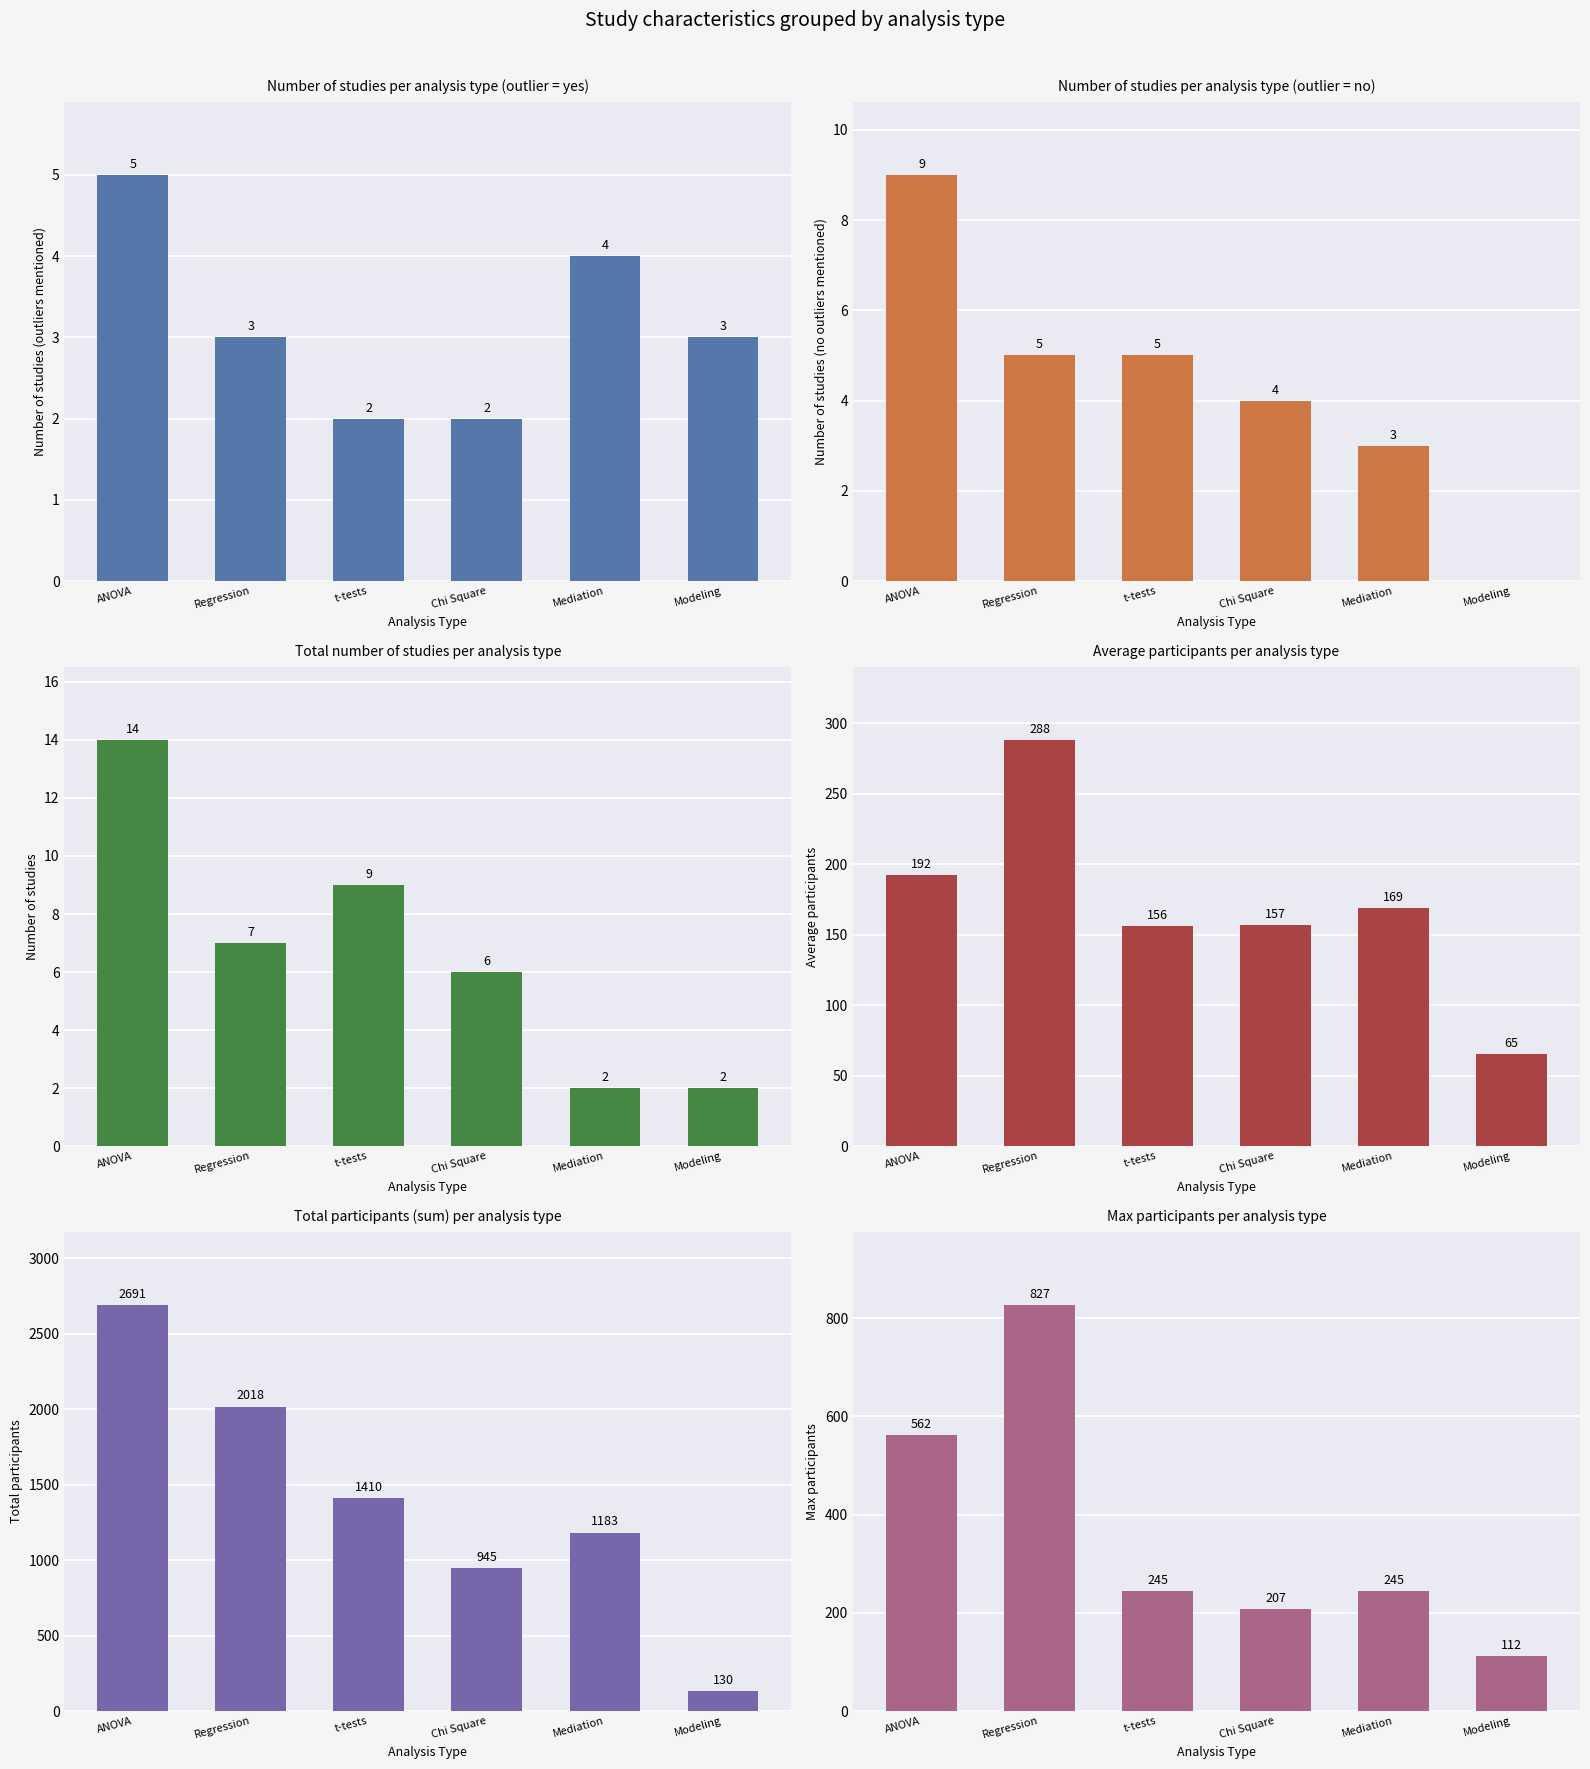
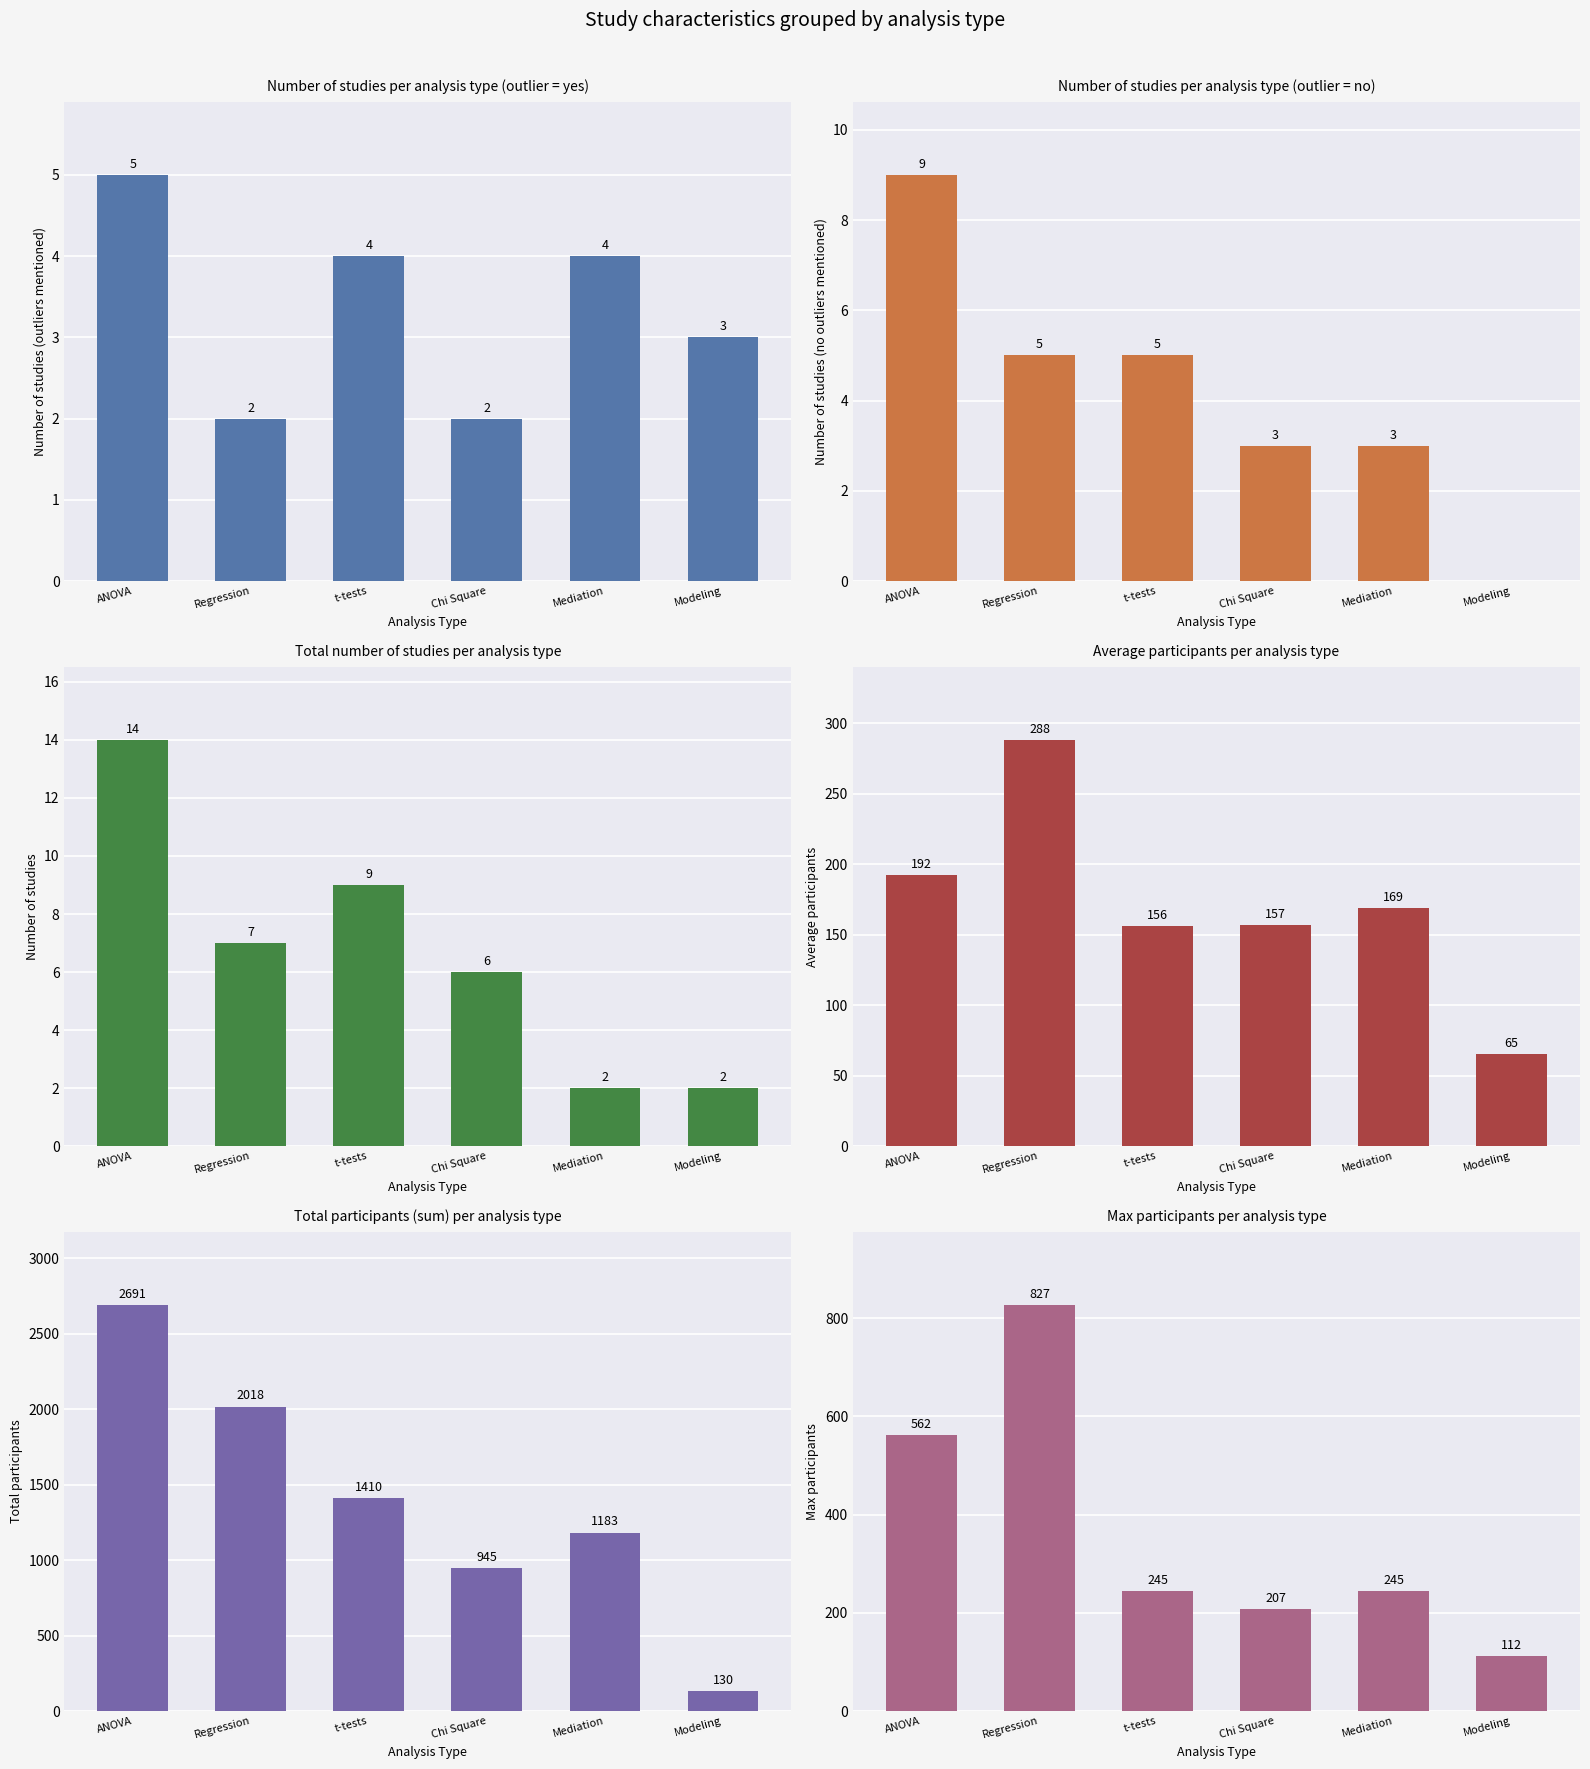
  {
    "Number of studies per analysis type (outlier = yes)": {
      "ANOVA": 5,
-     "Regression": 3,
-     "t-tests": 2,
+     "Regression": 2,
+     "t-tests": 4,
      "Chi Square": 2,
      "Mediation": 4,
      "Modeling": 3
    },
    "Number of studies per analysis type (outlier = no)": {
      "ANOVA": 9,
      "Regression": 5,
      "t-tests": 5,
-     "Chi Square": 4,
+     "Chi Square": 3,
      "Mediation": 3
    },
    "Total number of studies per analysis type": {
      "ANOVA": 14,
      "Regression": 7,
      "t-tests": 9,
      "Chi Square": 6,
      "Mediation": 2,
      "Modeling": 2
    },
    "Average participants per analysis type": {
      "ANOVA": 192,
      "Regression": 288,
      "t-tests": 156,
      "Chi Square": 157,
      "Mediation": 169,
      "Modeling": 65
    },
    "Total participants (sum) per analysis type": {
      "ANOVA": 2691,
      "Regression": 2018,
      "t-tests": 1410,
      "Chi Square": 945,
      "Mediation": 1183,
      "Modeling": 130
    },
    "Max participants per analysis type": {
      "ANOVA": 562,
      "Regression": 827,
      "t-tests": 245,
      "Chi Square": 207,
      "Mediation": 245,
      "Modeling": 112
    }
  }
